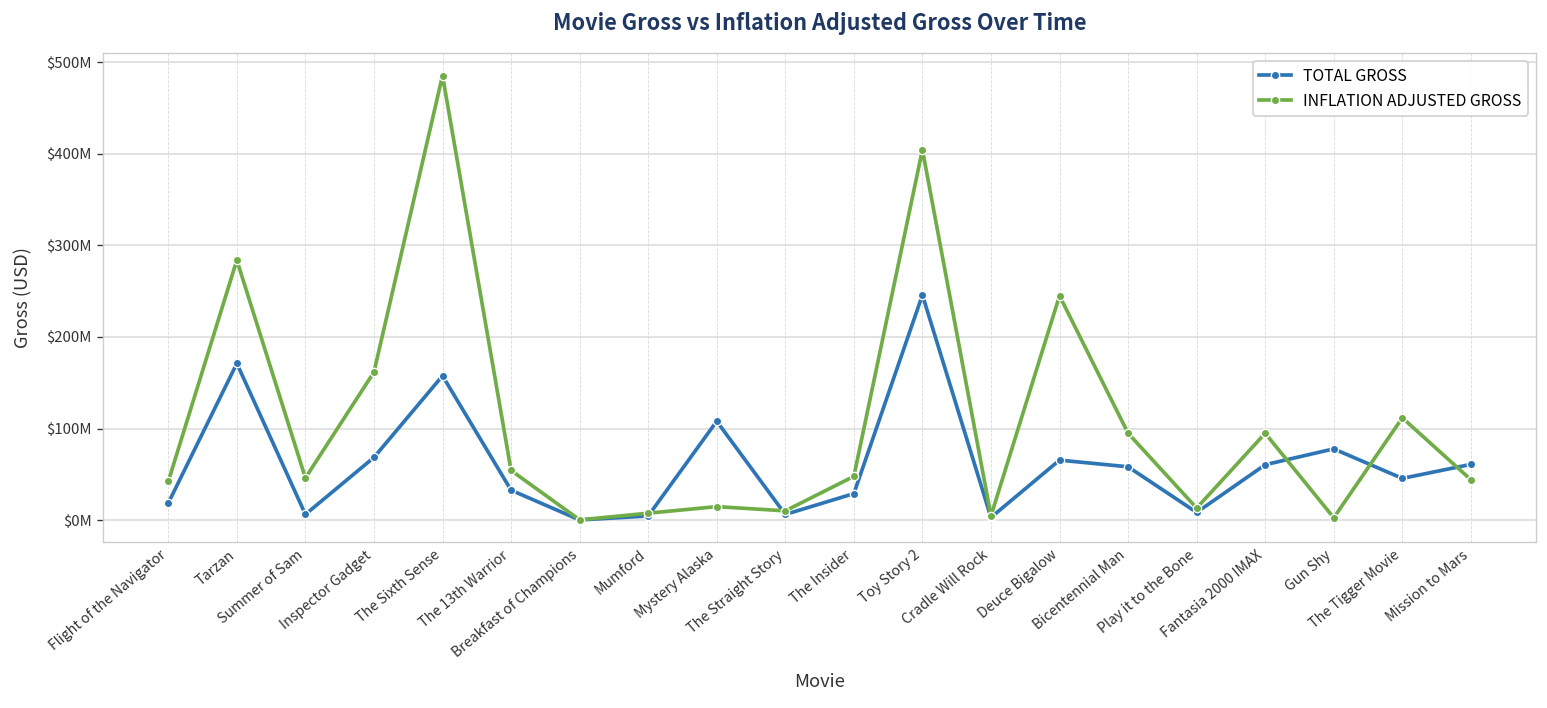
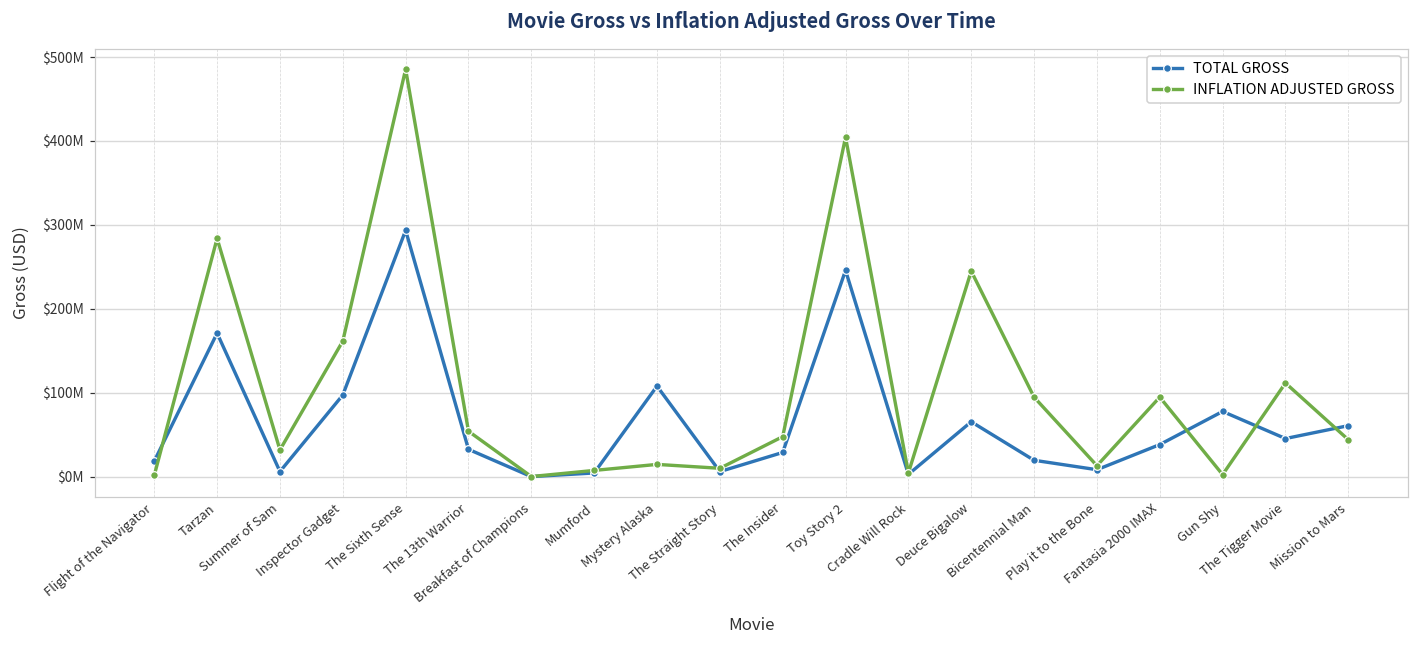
  {
    "TOTAL GROSS": {
      "Flight of the Navigator": "$20000000",
      "Tarzan": "$170000000",
      "Summer of Sam": "$10000000",
-     "Inspector Gadget": "$70000000",
-     "The Sixth Sense": "$160000000",
+     "Inspector Gadget": "$100000000",
+     "The Sixth Sense": "$290000000",
      "The 13th Warrior": "$30000000",
      "Mystery Alaska": "$110000000",
      "The Straight Story": "$10000000",
      "The Insider": "$30000000",
      "Toy Story 2": "$250000000",
      "Deuce Bigalow": "$70000000",
-     "Bicentennial Man": "$60000000",
+     "Bicentennial Man": "$20000000",
      "Play it to the Bone": "$10000000",
-     "Fantasia 2000 IMAX": "$60000000",
+     "Fantasia 2000 IMAX": "$40000000",
      "Gun Shy": "$80000000",
      "The Tigger Movie": "$50000000",
      "Mission to Mars": "$60000000"
    },
    "INFLATION ADJUSTED GROSS": {
-     "Flight of the Navigator": "$40000000",
+     "Flight of the Navigator": "$0",
      "Tarzan": "$280000000",
-     "Summer of Sam": "$50000000",
+     "Summer of Sam": "$30000000",
      "Inspector Gadget": "$160000000",
      "The Sixth Sense": "$490000000",
      "The 13th Warrior": "$50000000",
      "Mystery Alaska": "$10000000",
      "The Straight Story": "$10000000",
      "The Insider": "$50000000",
      "Toy Story 2": "$400000000",
      "Deuce Bigalow": "$240000000",
      "Bicentennial Man": "$90000000",
      "Play it to the Bone": "$10000000",
      "Fantasia 2000 IMAX": "$90000000",
      "Gun Shy": "$0",
      "The Tigger Movie": "$110000000",
      "Mission to Mars": "$40000000"
    }
  }
